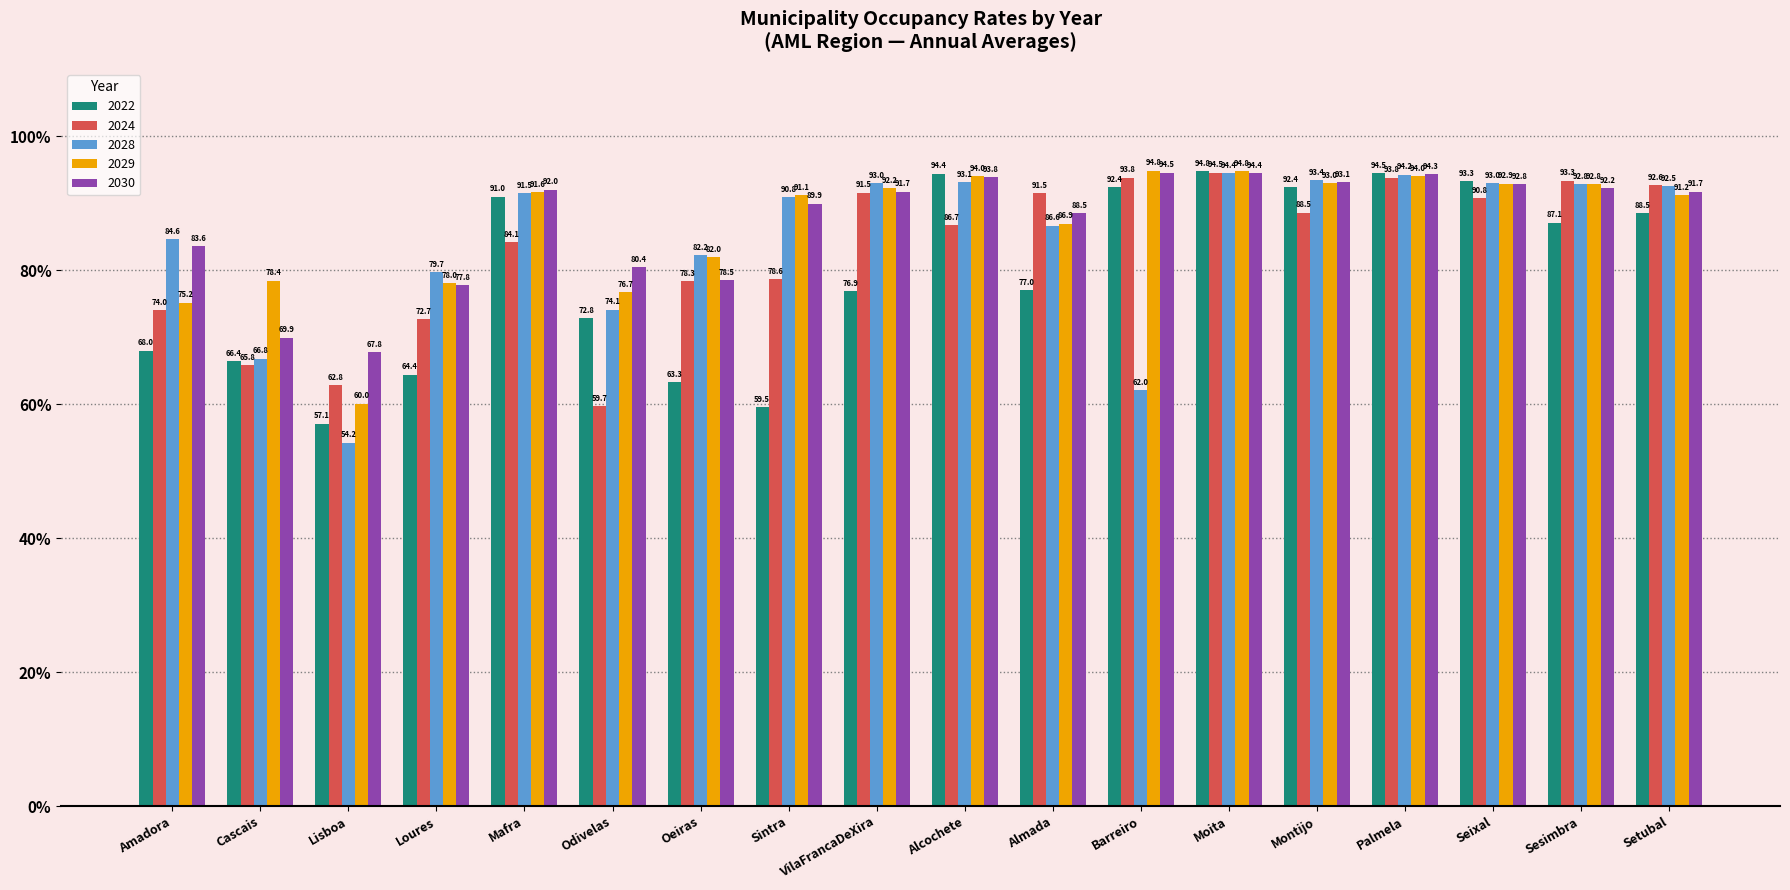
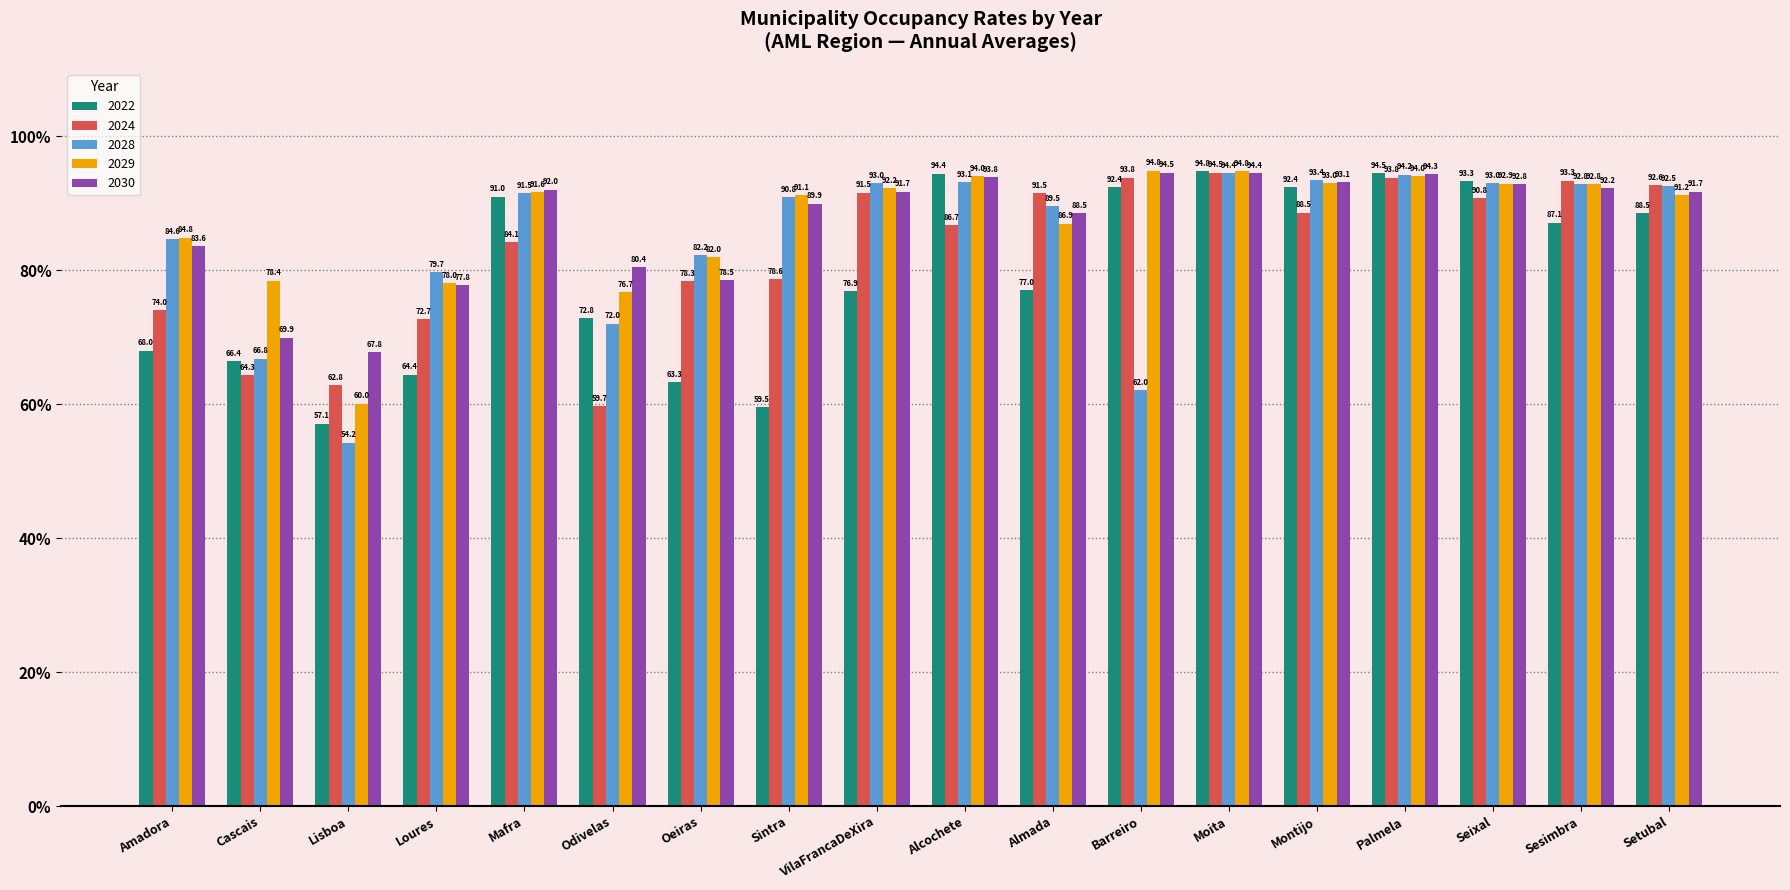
  {
    "2022": {
      "Amadora": 68.0,
      "Cascais": 66.4,
      "Lisboa": 57.1,
      "Loures": 64.4,
      "Mafra": 91.0,
      "Odivelas": 72.8,
      "Oeiras": 63.3,
      "Sintra": 59.5,
      "VilaFrancaDeXira": 76.9,
      "Alcochete": 94.4,
      "Almada": 77.0,
      "Barreiro": 92.4,
      "Moita": 94.8,
      "Montijo": 92.4,
      "Palmela": 94.5,
      "Seixal": 93.3,
      "Sesimbra": 87.1,
      "Setubal": 88.5
    },
    "2024": {
      "Amadora": 74.0,
-     "Cascais": 65.8,
+     "Cascais": 64.3,
      "Lisboa": 62.8,
      "Loures": 72.7,
      "Mafra": 84.1,
      "Odivelas": 59.7,
      "Oeiras": 78.3,
      "Sintra": 78.6,
      "VilaFrancaDeXira": 91.5,
      "Alcochete": 86.7,
      "Almada": 91.5,
      "Barreiro": 93.8,
      "Moita": 94.5,
      "Montijo": 88.5,
      "Palmela": 93.8,
      "Seixal": 90.8,
      "Sesimbra": 93.3
    },
    "2028": {
      "Amadora": 84.6,
      "Cascais": 66.8,
      "Lisboa": 54.2,
      "Loures": 79.7,
-     "Odivelas": 74.1,
+     "Odivelas": 72.0,
      "Oeiras": 82.2,
      "Sintra": 90.8,
      "VilaFrancaDeXira": 93.0,
      "Alcochete": 93.1,
-     "Almada": 86.6,
+     "Almada": 89.5,
      "Barreiro": 62.0,
      "Moita": 94.4,
      "Montijo": 93.4,
      "Palmela": 94.2
    },
    "2029": {
-     "Amadora": 75.2,
+     "Amadora": 84.8,
      "Cascais": 78.4,
      "Lisboa": 60.0,
      "Loures": 78.0,
      "Odivelas": 76.7,
      "Oeiras": 82.0,
      "Sintra": 91.1,
      "VilaFrancaDeXira": 92.2,
      "Alcochete": 94.0,
      "Almada": 86.9,
      "Barreiro": 94.8,
      "Moita": 94.8,
      "Palmela": 94.0,
      "Setubal": 91.2
    },
    "2030": {
      "Amadora": 83.6,
      "Cascais": 69.9,
      "Lisboa": 67.8,
      "Loures": 77.8,
      "Mafra": 92.0,
      "Odivelas": 80.4,
      "Oeiras": 78.5,
      "Sintra": 89.9,
      "VilaFrancaDeXira": 91.7,
      "Alcochete": 93.8,
      "Almada": 88.5,
      "Barreiro": 94.5,
      "Moita": 94.4,
      "Palmela": 94.3,
      "Sesimbra": 92.2,
      "Setubal": 91.7
    }
  }
